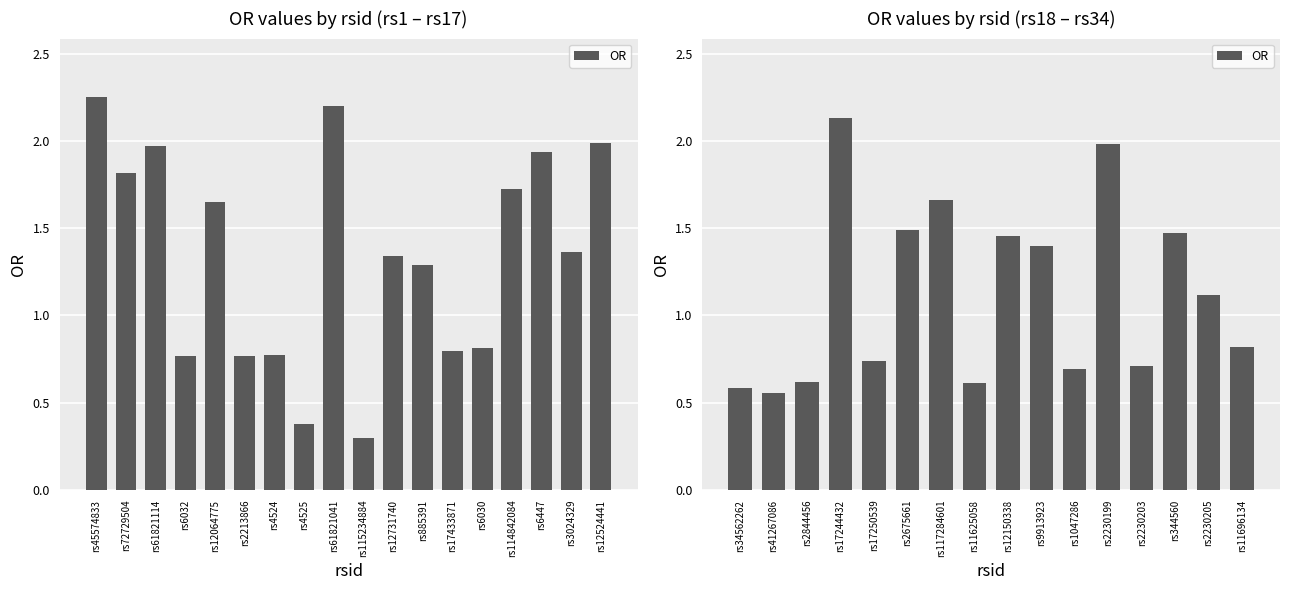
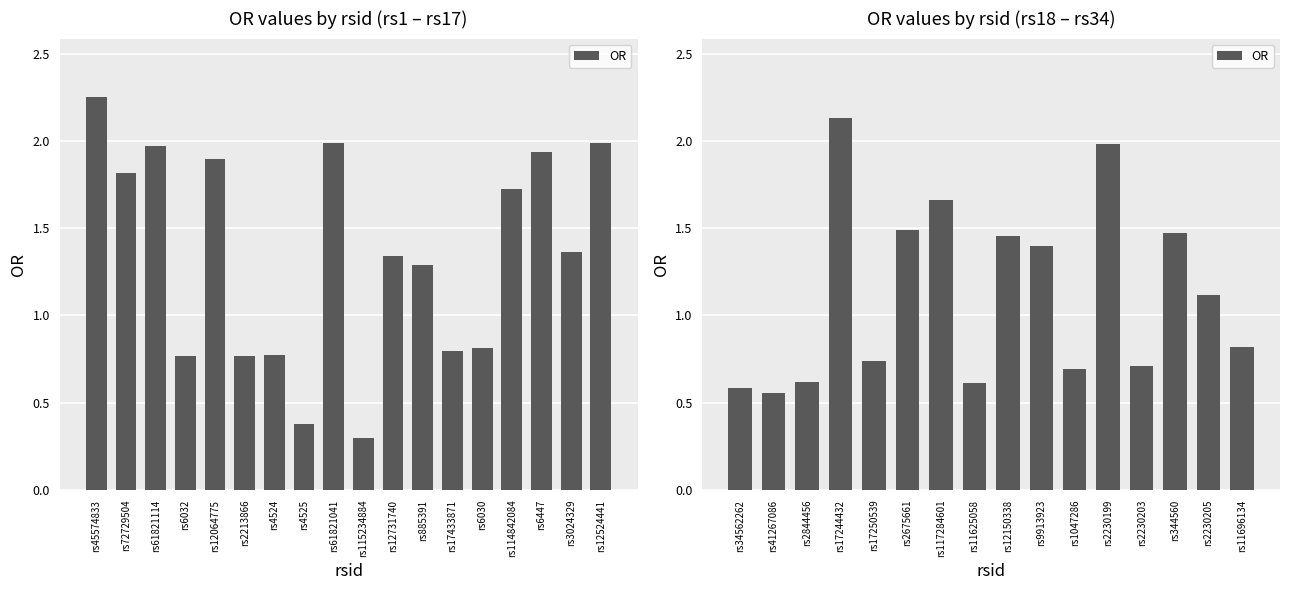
  {
    "OR values by rsid (rs1 – rs17)": {
      "rs45574833": 2.25,
      "rs72729504": 1.82,
      "rs61821114": 1.97,
      "rs6032": 0.77,
-     "rs12064775": 1.65,
+     "rs12064775": 1.90,
      "rs2213866": 0.77,
      "rs4524": 0.77,
      "rs4525": 0.38,
-     "rs61821041": 2.20,
+     "rs61821041": 1.99,
      "rs115234884": 0.30,
      "rs12731740": 1.34,
      "rs885391": 1.29,
      "rs17433871": 0.80,
      "rs6030": 0.81,
      "rs114842084": 1.72,
      "rs6447": 1.93,
      "rs3024329": 1.37,
      "rs12524441": 1.99
    },
    "OR values by rsid (rs18 – rs34)": {
      "rs34562262": 0.58,
      "rs41267086": 0.56,
      "rs2844456": 0.62,
      "rs17244432": 2.13,
      "rs17250539": 0.74,
      "rs2675661": 1.49,
      "rs117284601": 1.66,
      "rs11625058": 0.61,
      "rs12150338": 1.46,
      "rs9913923": 1.40,
      "rs1047286": 0.69,
      "rs2230199": 1.98,
      "rs2230203": 0.71,
      "rs344560": 1.48,
      "rs2230205": 1.12,
      "rs11696134": 0.82
    }
  }
